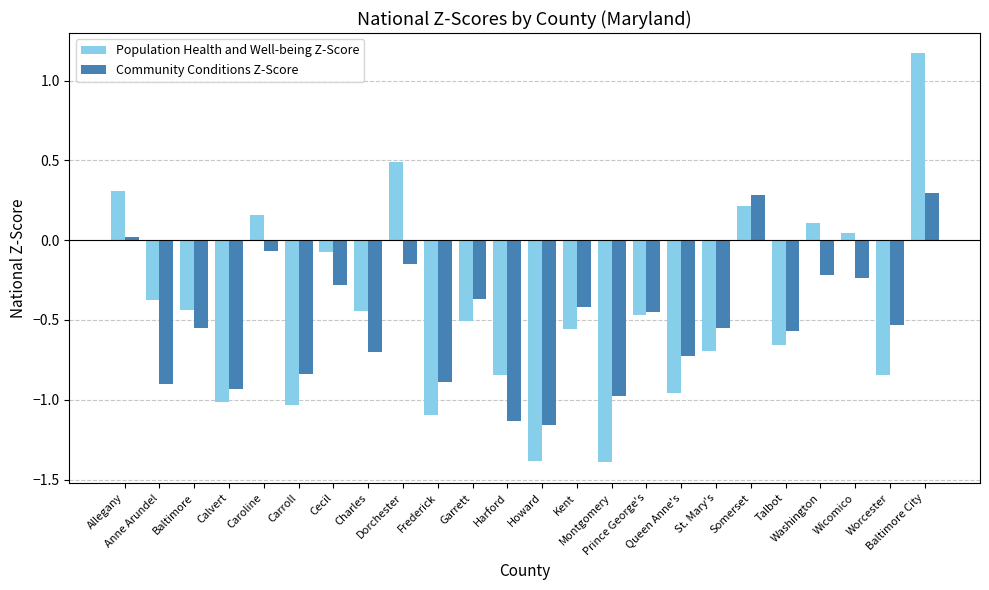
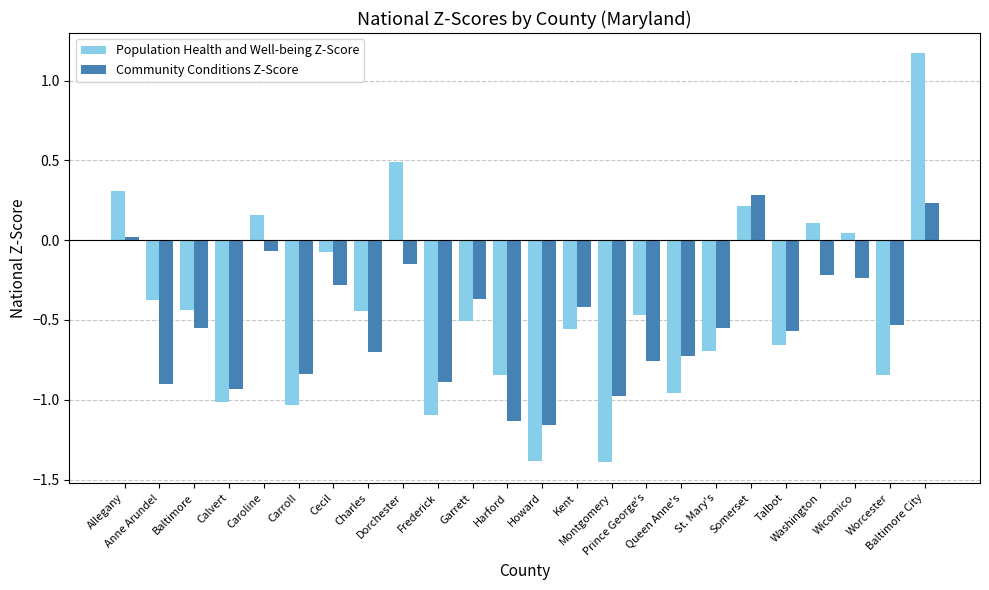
  {
    "Population Health and Well-being Z-Score": {
      "Allegany": 0.31,
      "Anne Arundel": -0.37,
      "Baltimore": -0.44,
      "Calvert": -1.01,
      "Caroline": 0.16,
      "Carroll": -1.03,
      "Cecil": -0.07,
      "Charles": -0.45,
      "Dorchester": 0.49,
      "Frederick": -1.10,
      "Garrett": -0.51,
      "Harford": -0.84,
      "Howard": -1.38,
      "Kent": -0.56,
      "Montgomery": -1.39,
      "Prince George's": -0.47,
      "Queen Anne's": -0.96,
      "St. Mary's": -0.69,
      "Somerset": 0.22,
      "Talbot": -0.66,
      "Washington": 0.11,
      "Wicomico": 0.05,
      "Worcester": -0.85,
      "Baltimore City": 1.17
    },
    "Community Conditions Z-Score": {
      "Allegany": 0.02,
      "Anne Arundel": -0.90,
      "Baltimore": -0.55,
      "Calvert": -0.94,
      "Caroline": -0.07,
      "Carroll": -0.84,
      "Cecil": -0.28,
      "Charles": -0.70,
      "Dorchester": -0.15,
      "Frederick": -0.89,
      "Garrett": -0.37,
      "Harford": -1.13,
      "Howard": -1.16,
      "Kent": -0.42,
      "Montgomery": -0.98,
-     "Prince George's": -0.45,
+     "Prince George's": -0.76,
      "Queen Anne's": -0.73,
      "St. Mary's": -0.55,
      "Somerset": 0.28,
      "Talbot": -0.57,
      "Washington": -0.22,
      "Wicomico": -0.24,
      "Worcester": -0.53,
-     "Baltimore City": 0.30
+     "Baltimore City": 0.23
    }
  }
